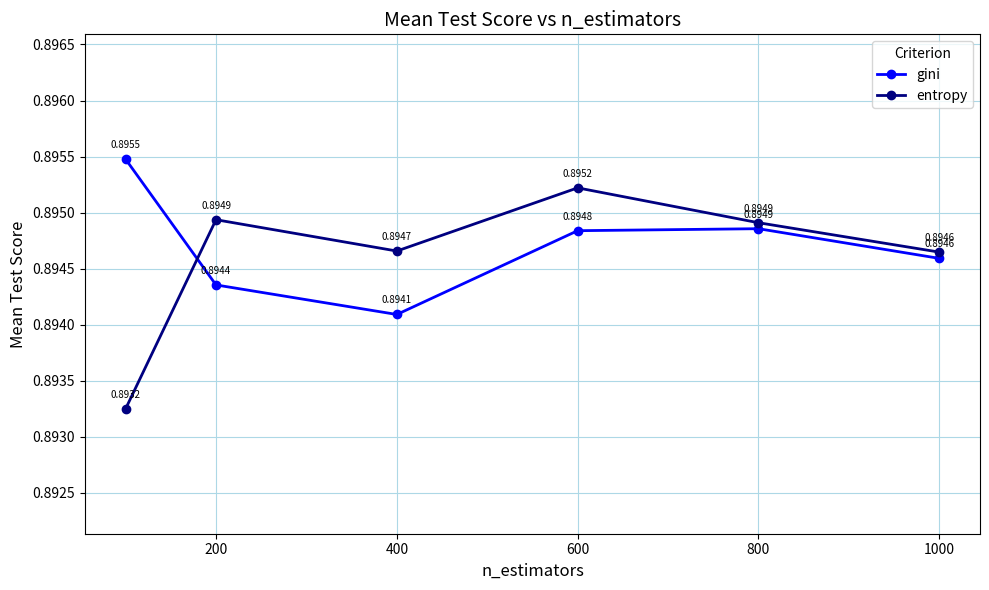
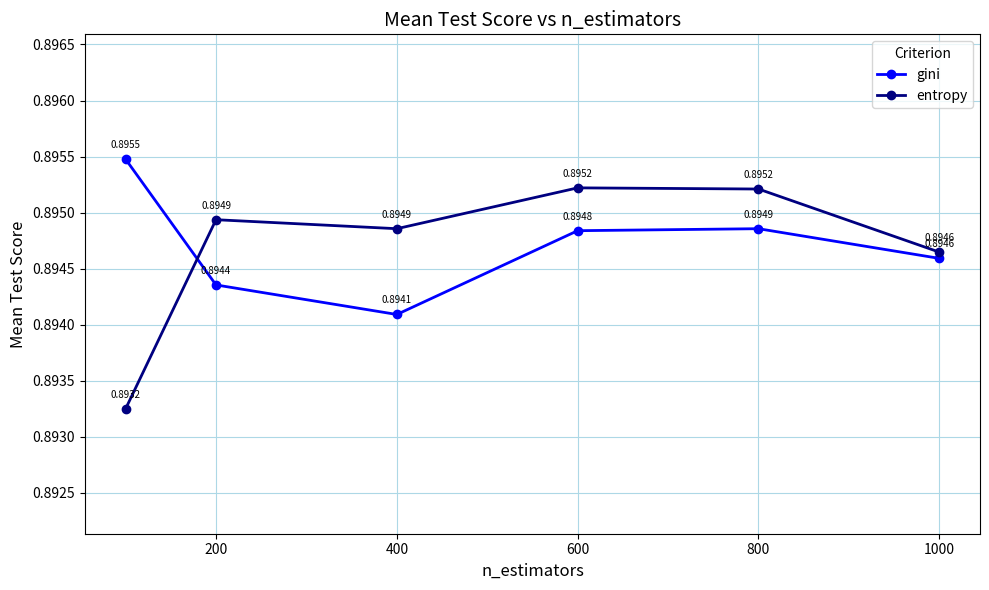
  {
    "gini": {
      "200": 0.8944,
      "400": 0.8941,
      "600": 0.8948,
      "800": 0.8949
    },
    "entropy": {
      "200": 0.8949,
-     "400": 0.8947,
+     "400": 0.8949,
      "600": 0.8952,
-     "800": 0.8949
+     "800": 0.8952
    }
  }
